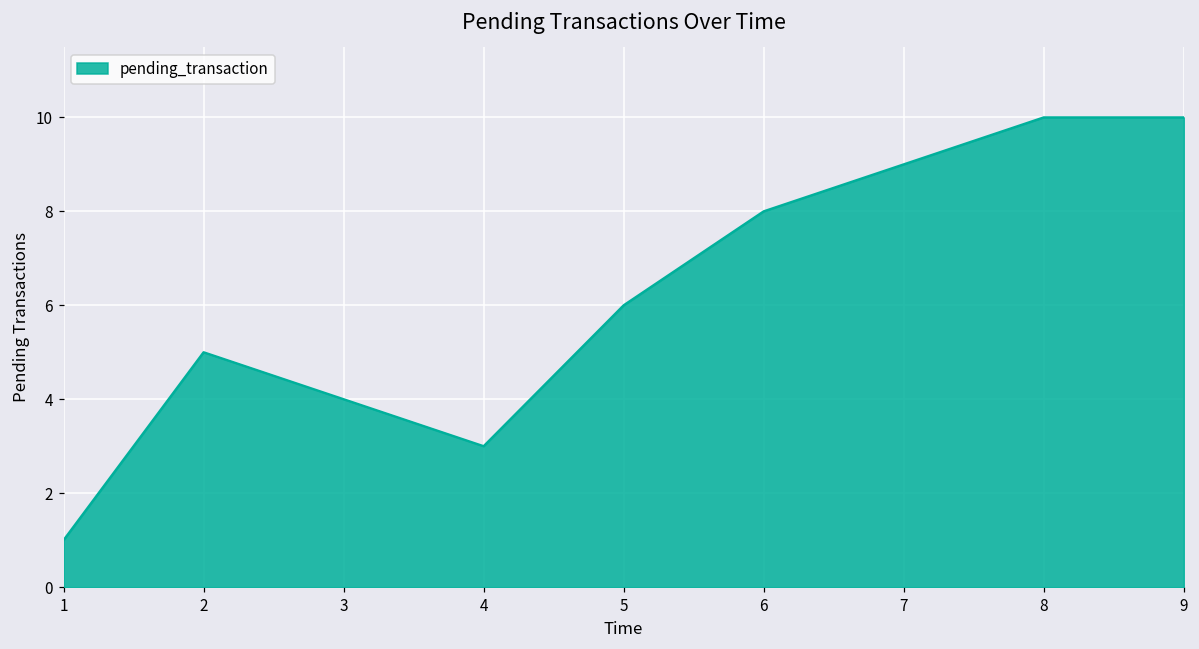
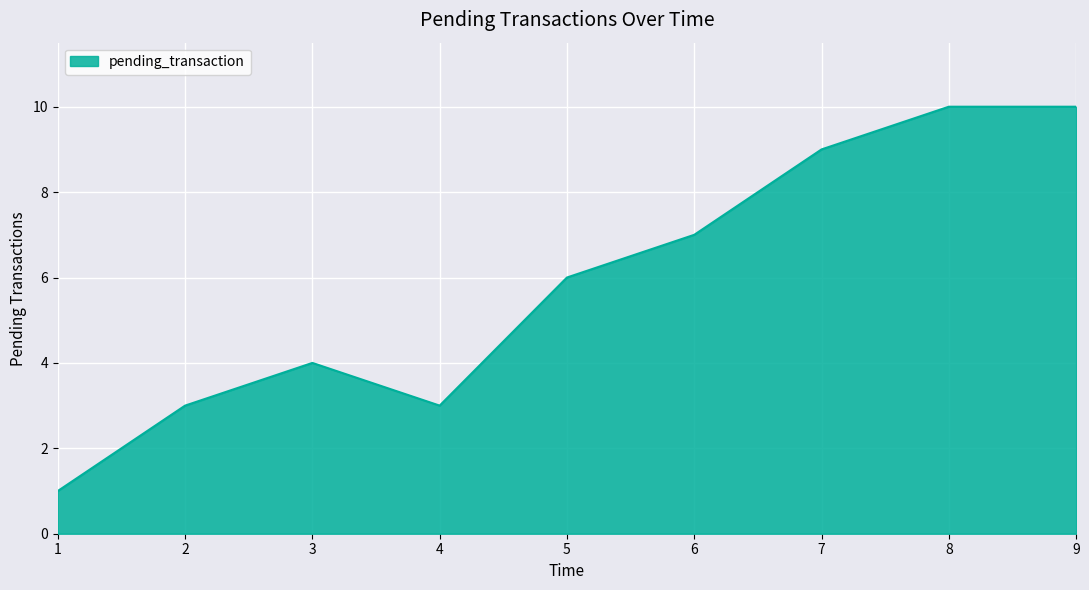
  {
    "1": 1,
-   "2": 5,
+   "2": 3,
    "3": 4,
    "4": 3,
    "5": 6,
-   "6": 8,
+   "6": 7,
    "7": 9,
    "8": 10,
    "9": 10
  }
